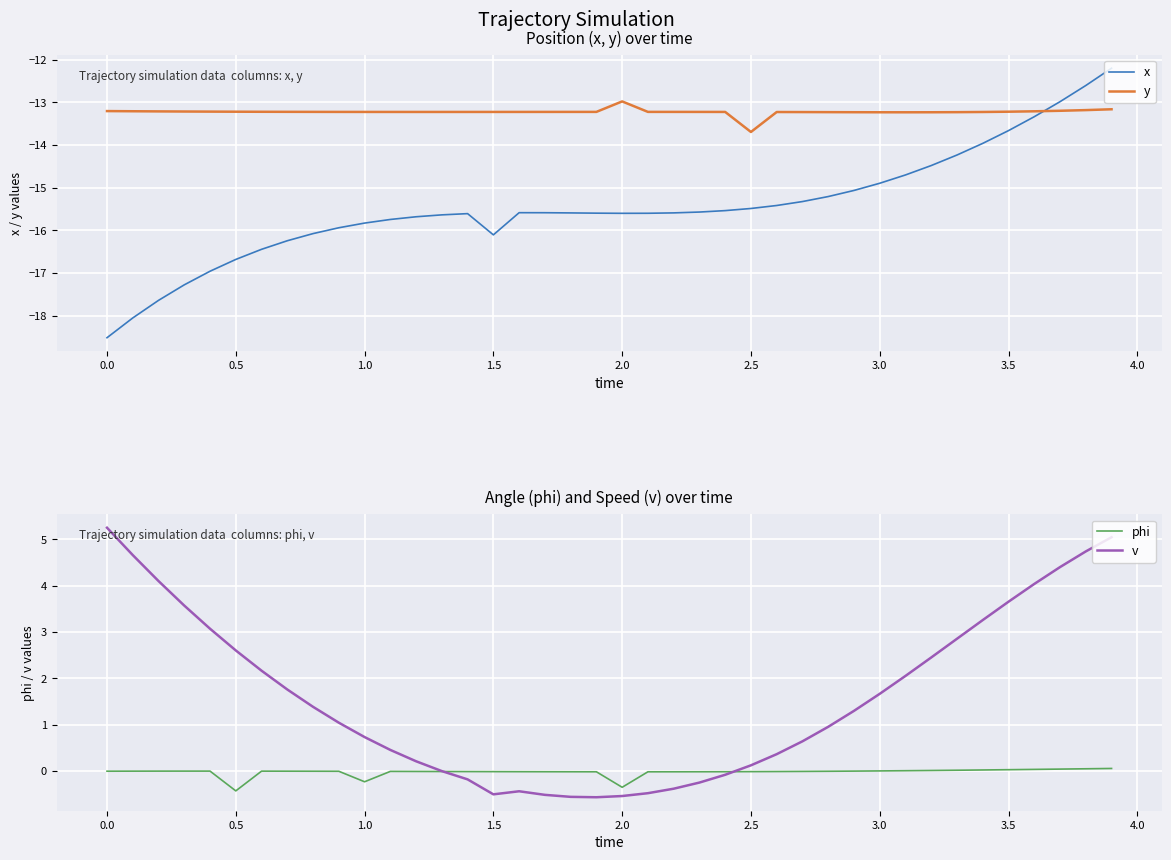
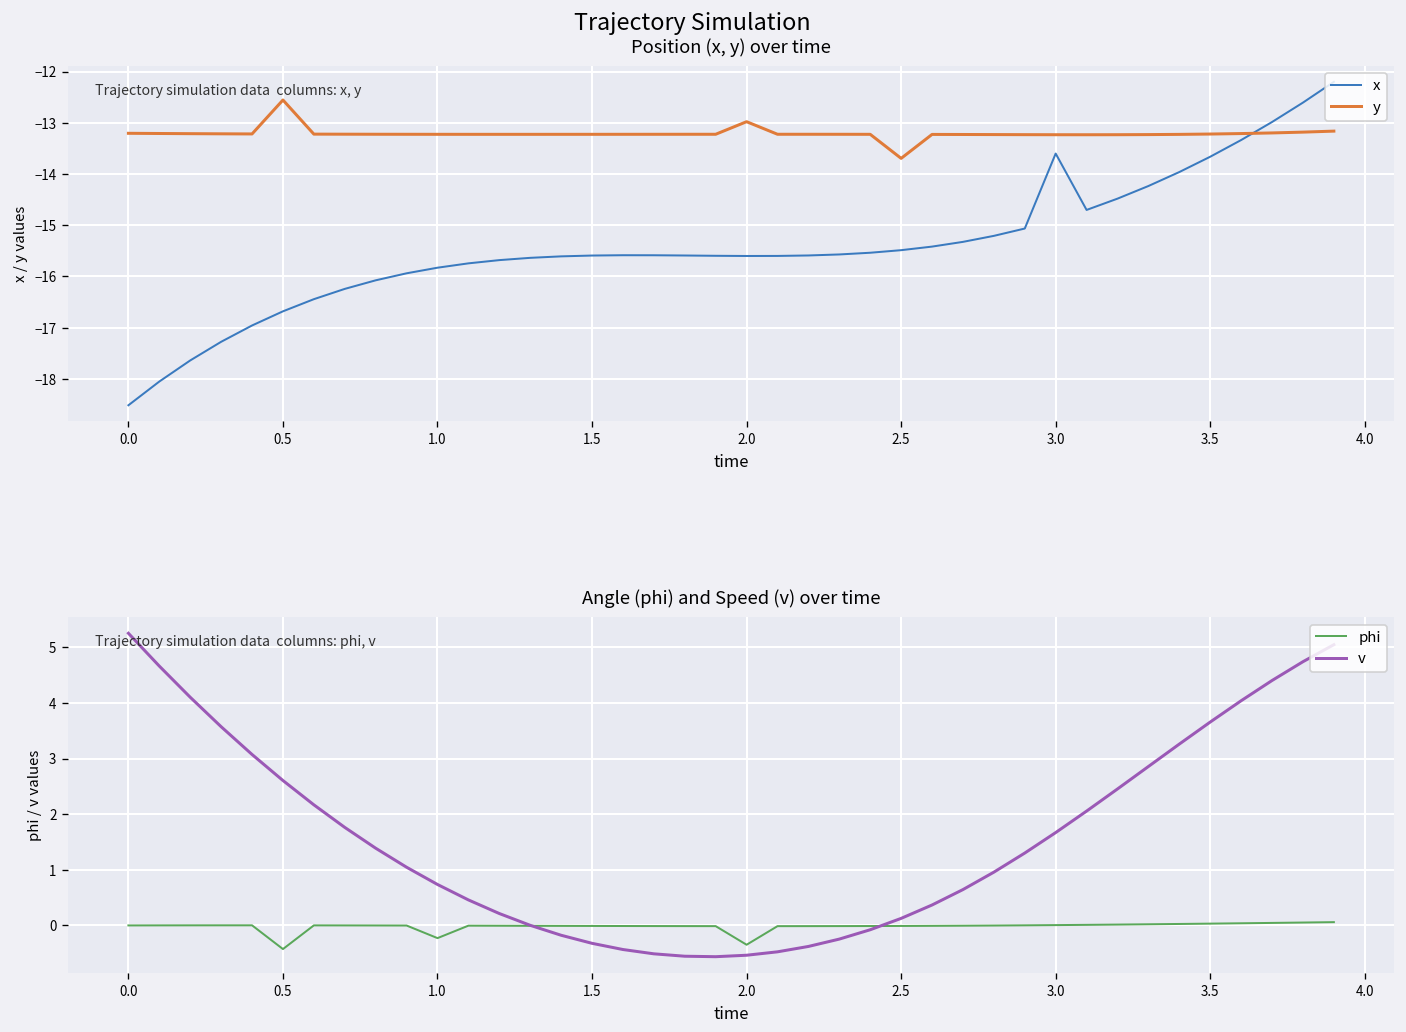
  {
    "Position (x, y) over time": {
      "x": {
        "0.0": -18.5,
        "0.5": -16.7,
        "1.0": -15.8,
-       "1.5": -16.1,
+       "1.5": -15.6,
        "2.0": -15.6,
        "2.5": -15.5,
-       "3.0": -14.9,
+       "3.0": -13.6,
        "3.5": -13.7
      },
      "y": {
        "0.0": -13.2,
-       "0.5": -13.2,
+       "0.5": -12.6,
        "1.0": -13.2,
        "1.5": -13.2,
        "2.0": -13.0,
        "2.5": -13.7,
        "3.0": -13.2,
        "3.5": -13.2
      }
    },
    "Angle (phi) and Speed (v) over time": {
      "phi": {
        "0.0": 0.0,
        "0.5": -0.4,
        "1.0": -0.2,
        "1.5": 0.0,
        "2.0": -0.4,
        "2.5": 0.0,
        "3.0": 0.0,
        "3.5": 0.0
      },
      "v": {
        "0.0": 5.3,
        "0.5": 2.6,
        "1.0": 0.7,
-       "1.5": -0.5,
+       "1.5": -0.3,
        "2.0": -0.5,
        "2.5": 0.1,
        "3.0": 1.7,
        "3.5": 3.7
      }
    }
  }
